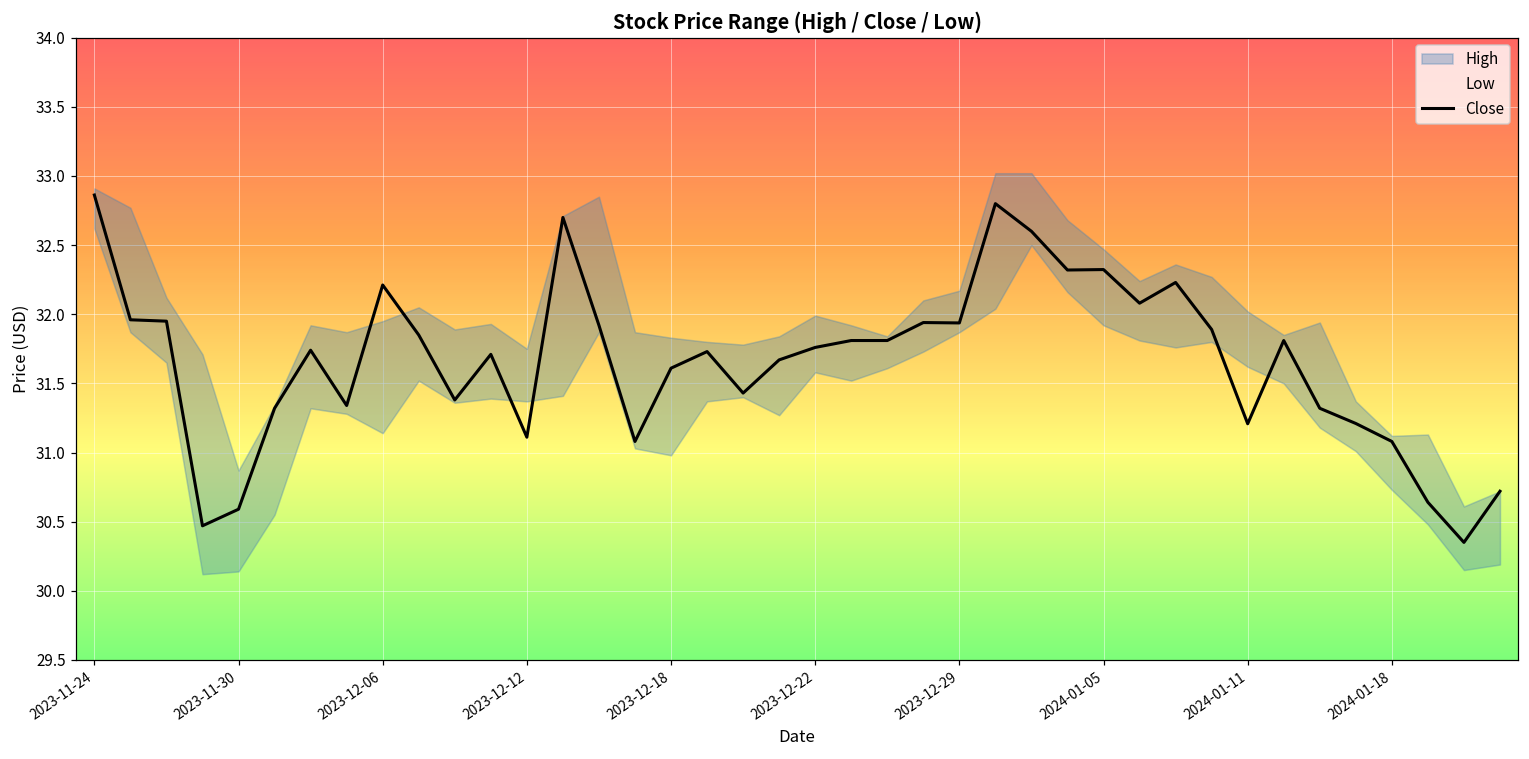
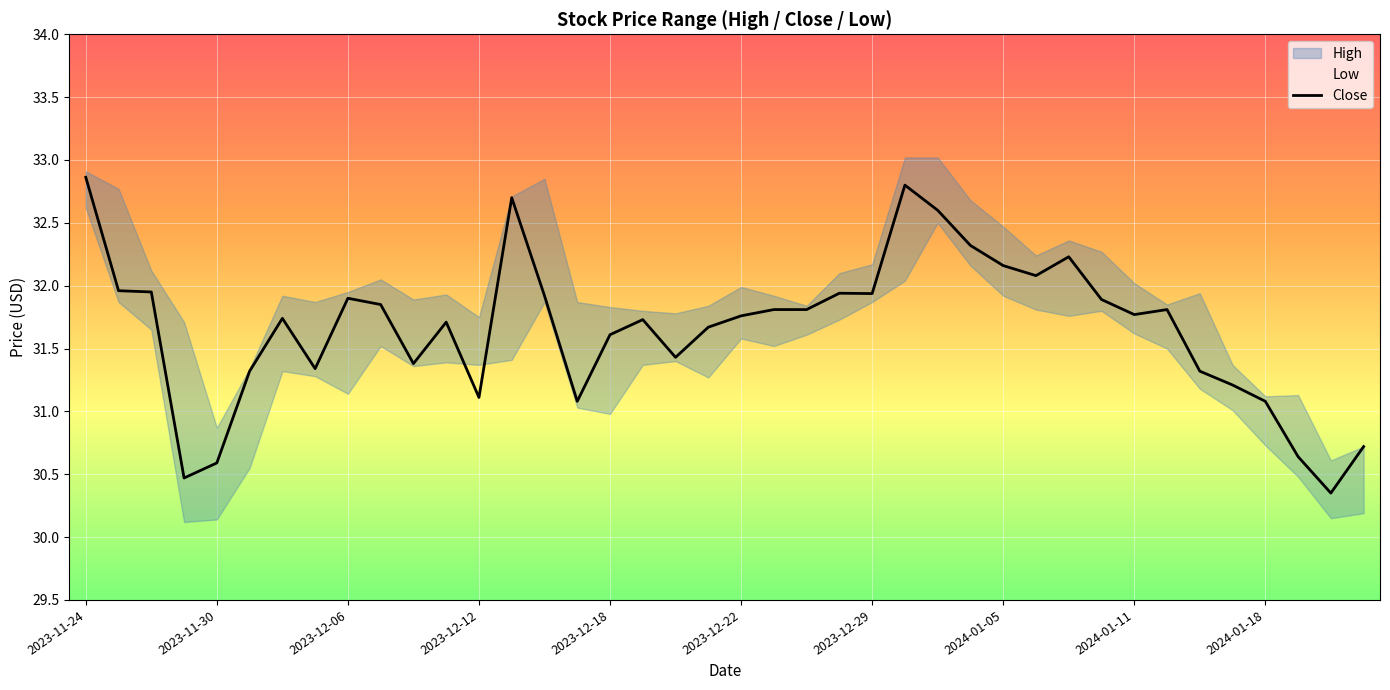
  {
    "Close": {
      "2023-11-24": 32.86,
      "2023-11-30": 30.59,
-     "2023-12-06": 32.21,
+     "2023-12-06": 31.90,
      "2023-12-12": 31.11,
      "2023-12-18": 31.61,
      "2023-12-22": 31.76,
      "2023-12-29": 31.94,
-     "2024-01-05": 32.32,
-     "2024-01-11": 31.21,
+     "2024-01-05": 32.16,
+     "2024-01-11": 31.77,
      "2024-01-18": 31.08
    }
  }
